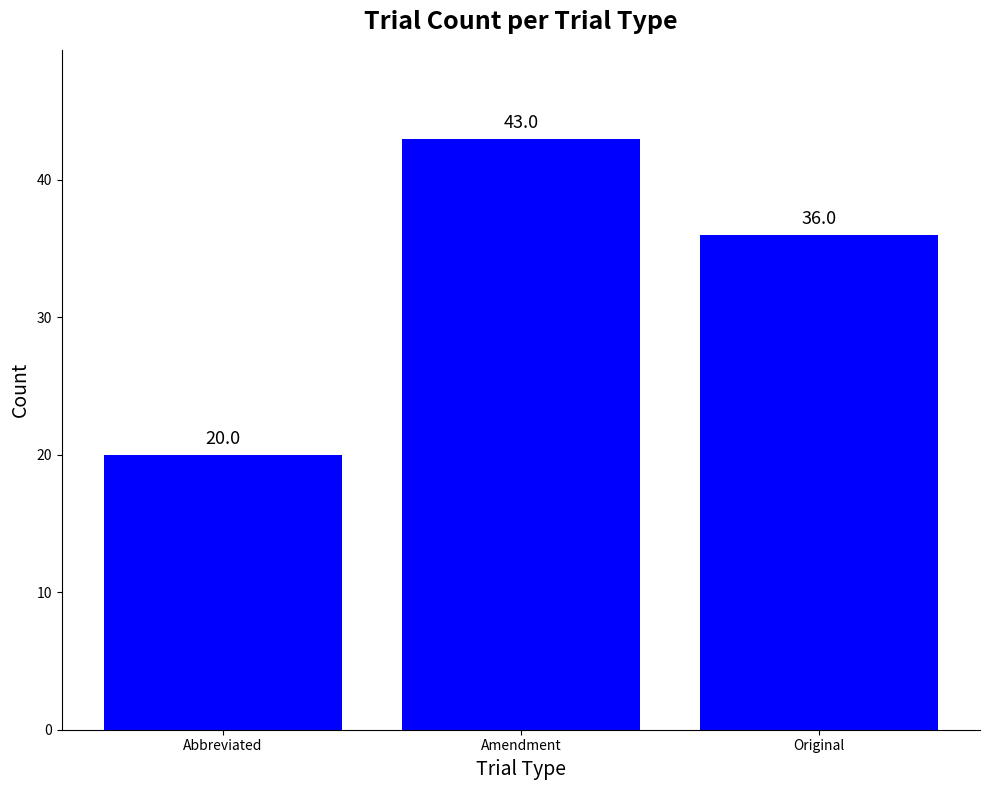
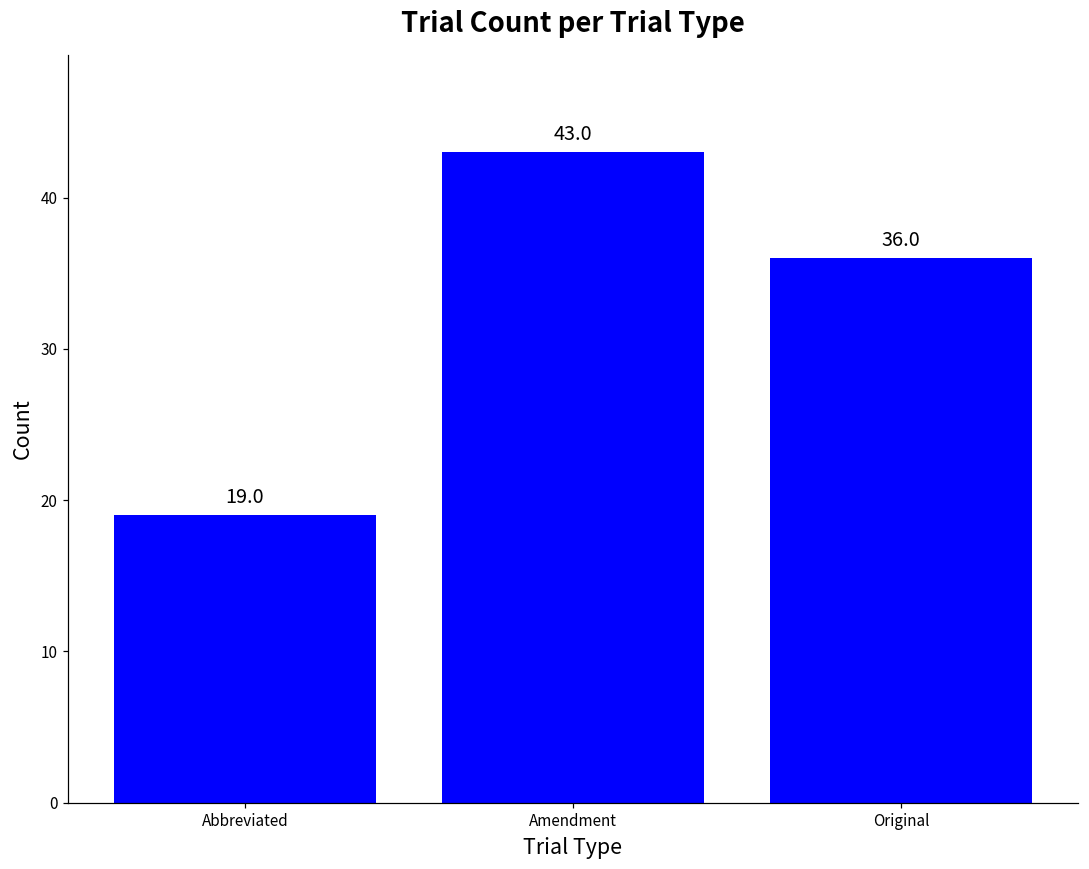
  {
-   "Abbreviated": 20.0,
+   "Abbreviated": 19.0,
    "Amendment": 43.0,
    "Original": 36.0
  }
